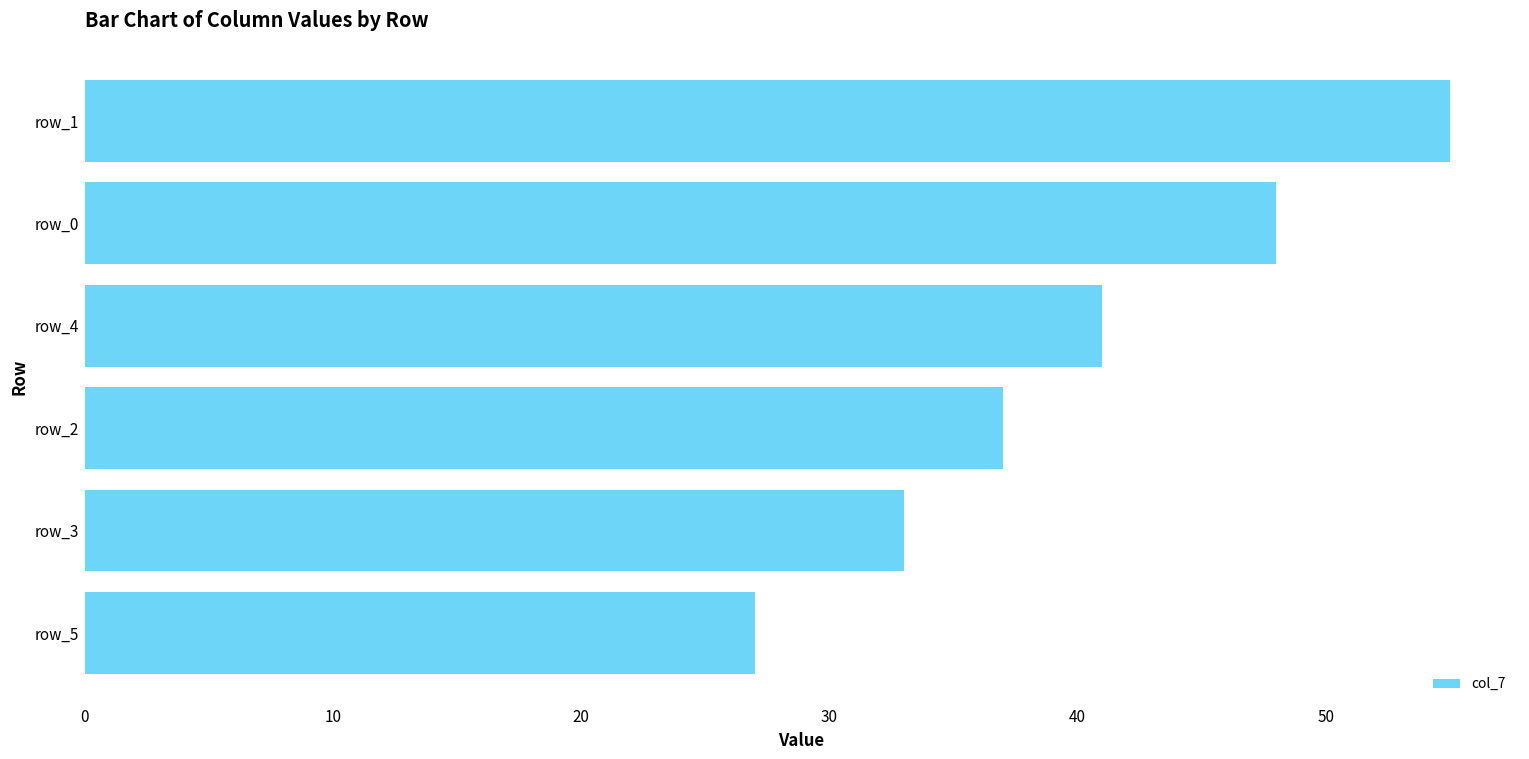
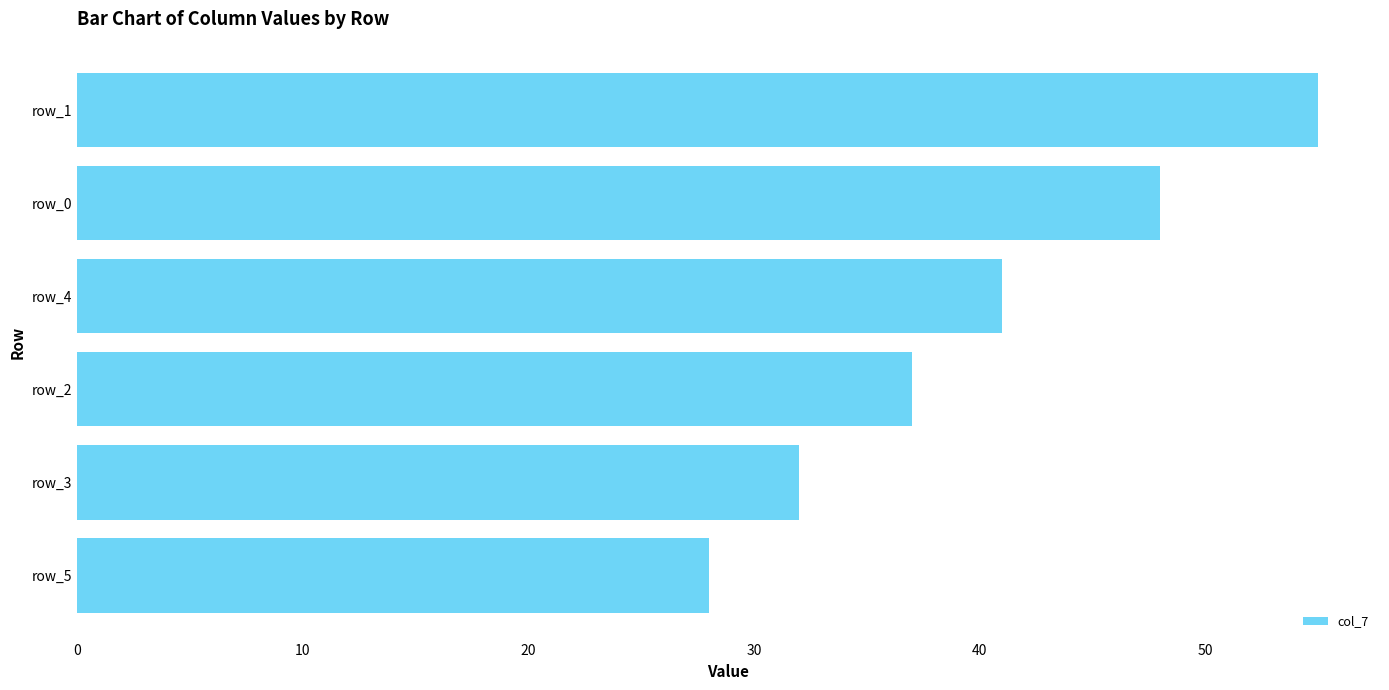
  {
    "row_1": 55,
    "row_0": 48,
    "row_4": 41,
    "row_2": 37,
-   "row_3": 33,
-   "row_5": 27
+   "row_3": 32,
+   "row_5": 28
  }
